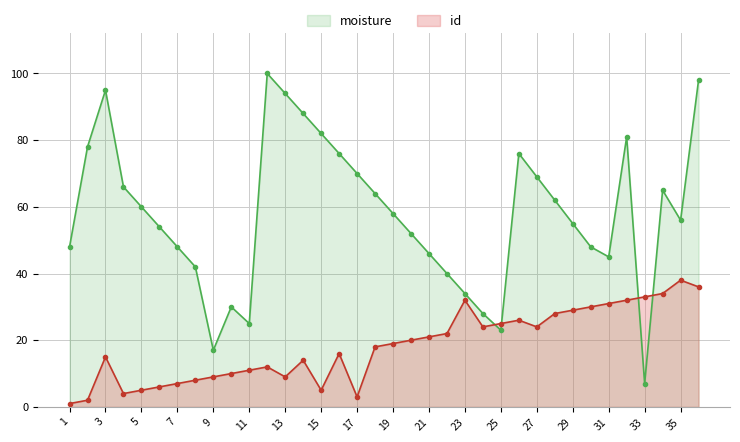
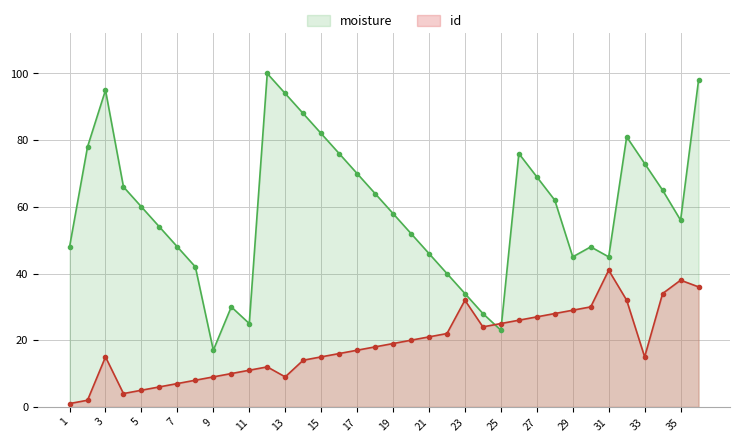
  {
    "moisture": {
      "1": 48,
      "3": 95,
      "5": 60,
      "7": 48,
      "9": 17,
      "11": 25,
      "13": 94,
      "15": 82,
      "17": 70,
      "19": 58,
      "21": 46,
      "23": 34,
      "25": 23,
      "27": 69,
-     "29": 55,
+     "29": 45,
      "31": 45,
-     "33": 7,
+     "33": 73,
      "35": 56
    },
    "id": {
      "1": 1,
      "3": 15,
      "5": 5,
      "7": 7,
      "9": 9,
      "11": 11,
      "13": 9,
-     "15": 5,
-     "17": 3,
+     "15": 15,
+     "17": 17,
      "19": 19,
      "21": 21,
      "23": 32,
      "25": 25,
-     "27": 24,
+     "27": 27,
      "29": 29,
-     "31": 31,
-     "33": 33,
+     "31": 41,
+     "33": 15,
      "35": 38
    }
  }
